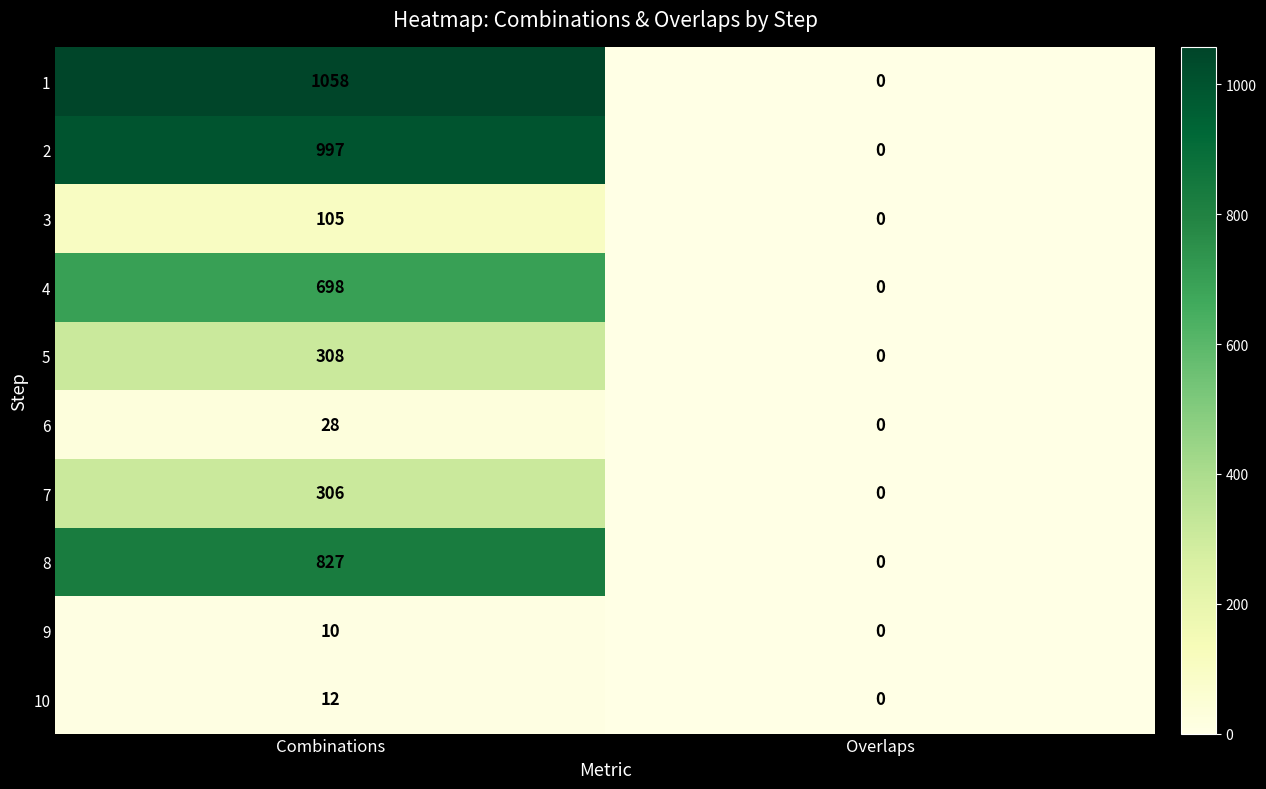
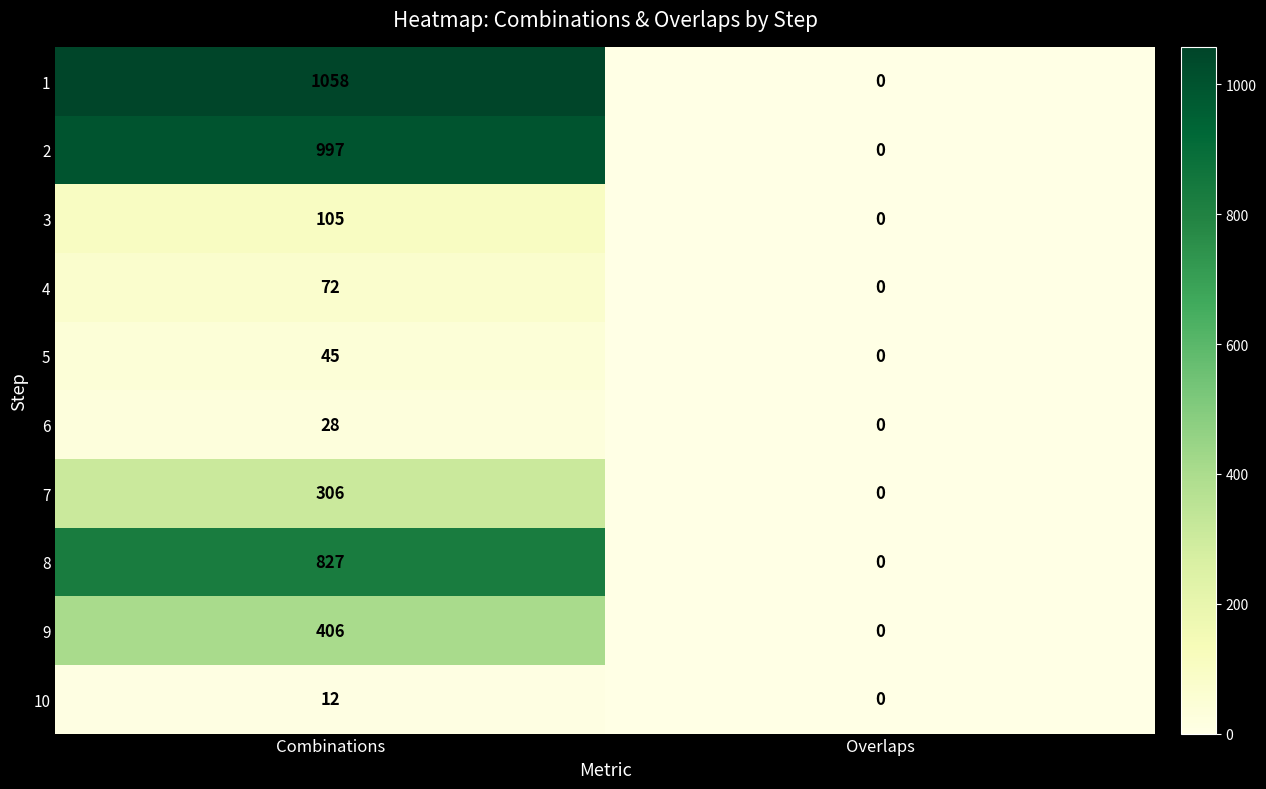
  {
    "1": {
      "Combinations": 1058,
      "Overlaps": 0
    },
    "2": {
      "Combinations": 997,
      "Overlaps": 0
    },
    "3": {
      "Combinations": 105,
      "Overlaps": 0
    },
    "4": {
-     "Combinations": 698,
+     "Combinations": 72,
      "Overlaps": 0
    },
    "5": {
-     "Combinations": 308,
+     "Combinations": 45,
      "Overlaps": 0
    },
    "6": {
      "Combinations": 28,
      "Overlaps": 0
    },
    "7": {
      "Combinations": 306,
      "Overlaps": 0
    },
    "8": {
      "Combinations": 827,
      "Overlaps": 0
    },
    "9": {
-     "Combinations": 10,
+     "Combinations": 406,
      "Overlaps": 0
    },
    "10": {
      "Combinations": 12,
      "Overlaps": 0
    }
  }
